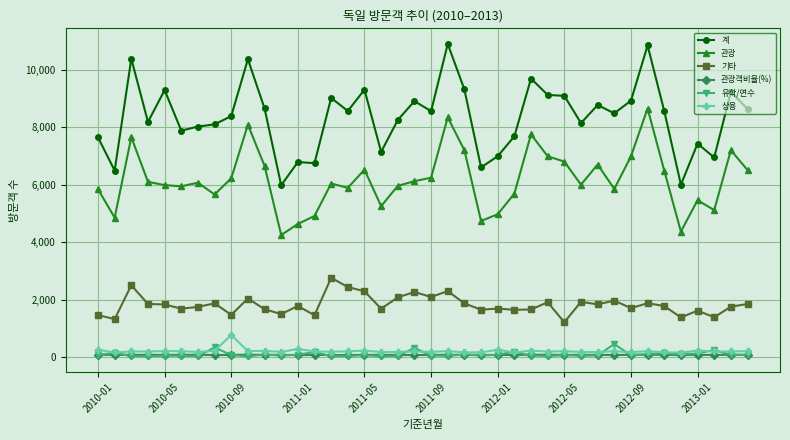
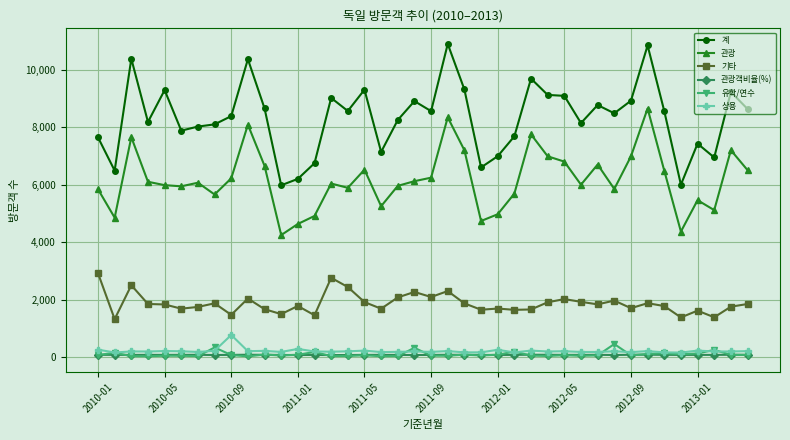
  {
    "계": {
      "2010-01": "7,600",
      "2010-05": "9,300",
      "2010-09": "8,400",
-     "2011-01": "6,800",
+     "2011-01": "6,200",
      "2011-05": "9,300",
      "2011-09": "8,600",
      "2012-01": "7,000",
      "2012-05": "9,100",
      "2012-09": "8,900",
      "2013-01": "7,400"
    },
    "기타": {
-     "2010-01": "1,500",
+     "2010-01": "2,900",
      "2010-05": "1,800",
      "2010-09": "1,500",
      "2011-01": "1,800",
-     "2011-05": "2,300",
+     "2011-05": "1,900",
      "2011-09": "2,100",
      "2012-01": "1,700",
-     "2012-05": "1,200",
+     "2012-05": "2,000",
      "2012-09": "1,700",
      "2013-01": "1,600"
    },
    "상용": {
      "2010-01": "300",
      "2010-05": "200",
      "2010-09": "800",
      "2011-01": "300",
      "2011-05": "200",
      "2011-09": "200",
      "2012-01": "300",
      "2012-05": "200",
      "2012-09": "200",
      "2013-01": "200"
    }
  }
